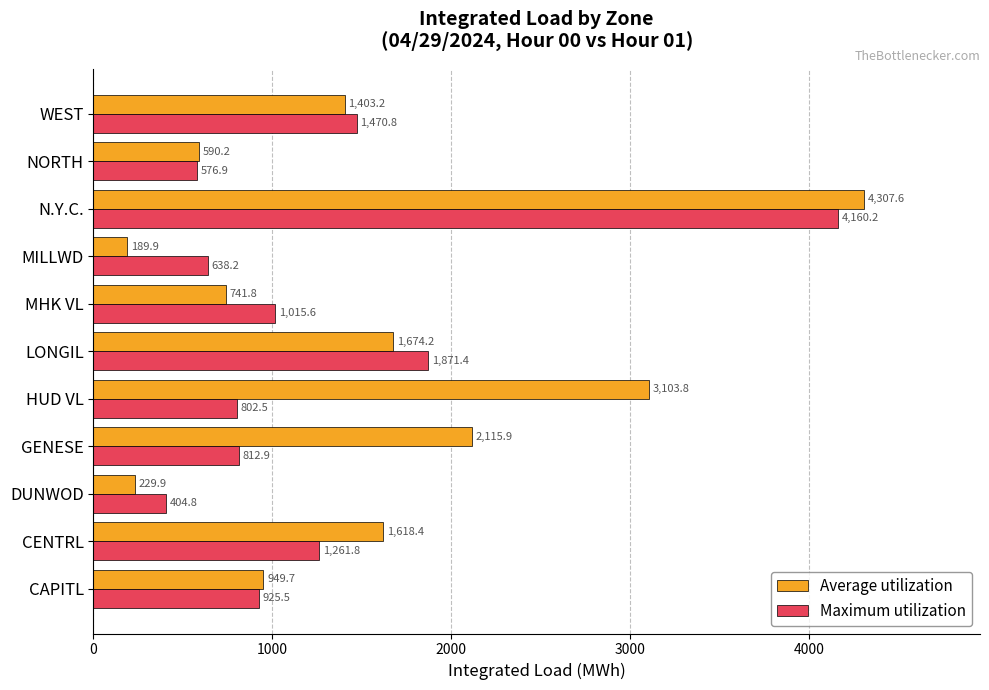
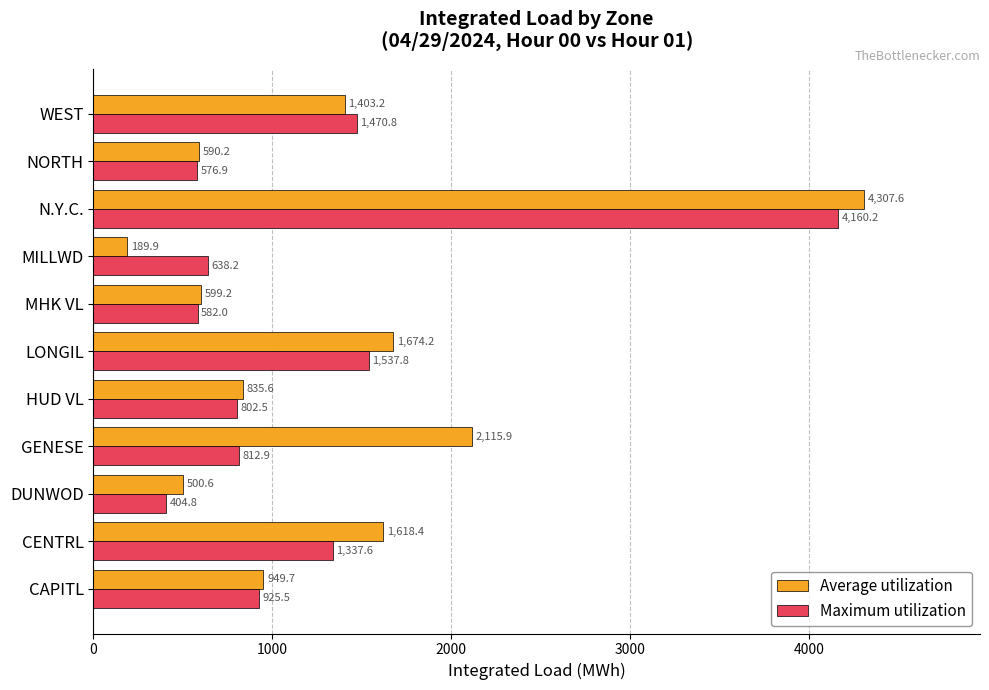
  {
    "Average utilization": {
      "WEST": "1,403.2",
      "NORTH": "590.2",
      "N.Y.C.": "4,307.6",
      "MILLWD": "189.9",
-     "MHK VL": "741.8",
+     "MHK VL": "599.2",
      "LONGIL": "1,674.2",
-     "HUD VL": "3,103.8",
+     "HUD VL": "835.6",
      "GENESE": "2,115.9",
-     "DUNWOD": "229.9",
+     "DUNWOD": "500.6",
      "CENTRL": "1,618.4",
      "CAPITL": "949.7"
    },
    "Maximum utilization": {
      "WEST": "1,470.8",
      "NORTH": "576.9",
      "N.Y.C.": "4,160.2",
      "MILLWD": "638.2",
-     "MHK VL": "1,015.6",
-     "LONGIL": "1,871.4",
+     "MHK VL": "582.0",
+     "LONGIL": "1,537.8",
      "HUD VL": "802.5",
      "GENESE": "812.9",
      "DUNWOD": "404.8",
-     "CENTRL": "1,261.8",
+     "CENTRL": "1,337.6",
      "CAPITL": "925.5"
    }
  }
